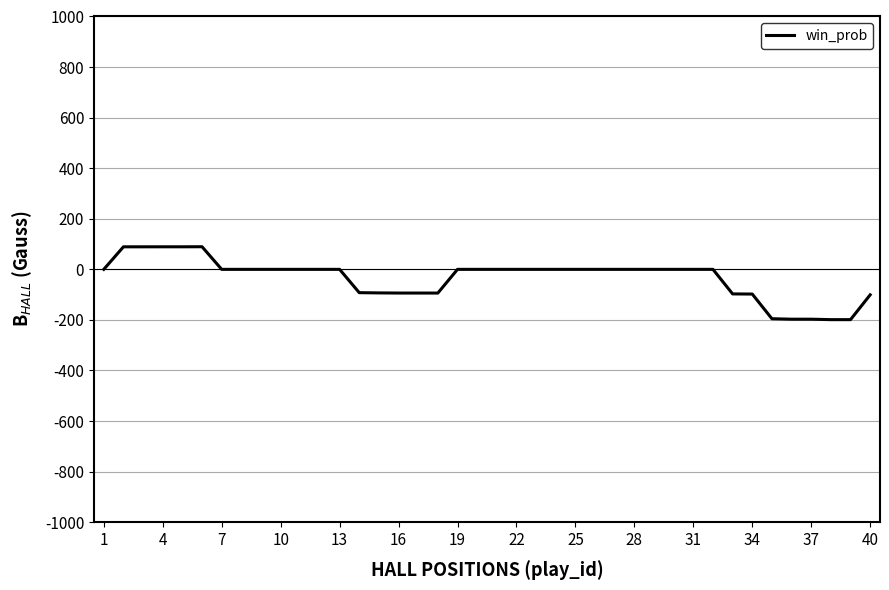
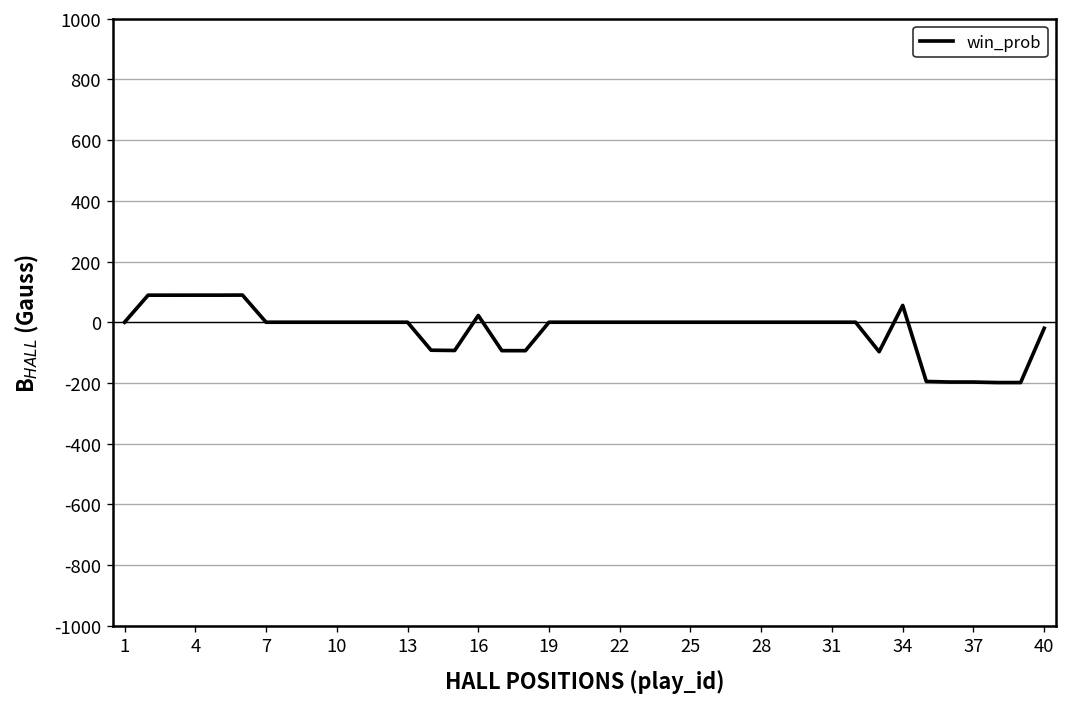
  {
    "1": 0,
    "4": 90,
    "7": 0,
    "10": 0,
    "13": 0,
-   "16": -90,
+   "16": 20,
    "19": 0,
    "22": 0,
    "25": 0,
    "28": 0,
    "31": 0,
-   "34": -100,
+   "34": 60,
    "37": -200,
-   "40": -100
+   "40": -20
  }
